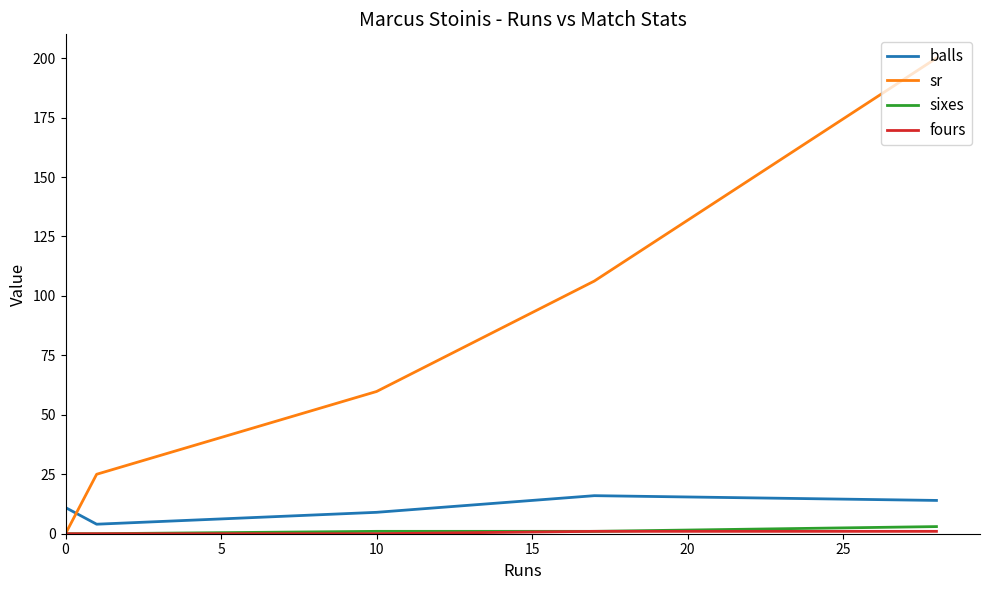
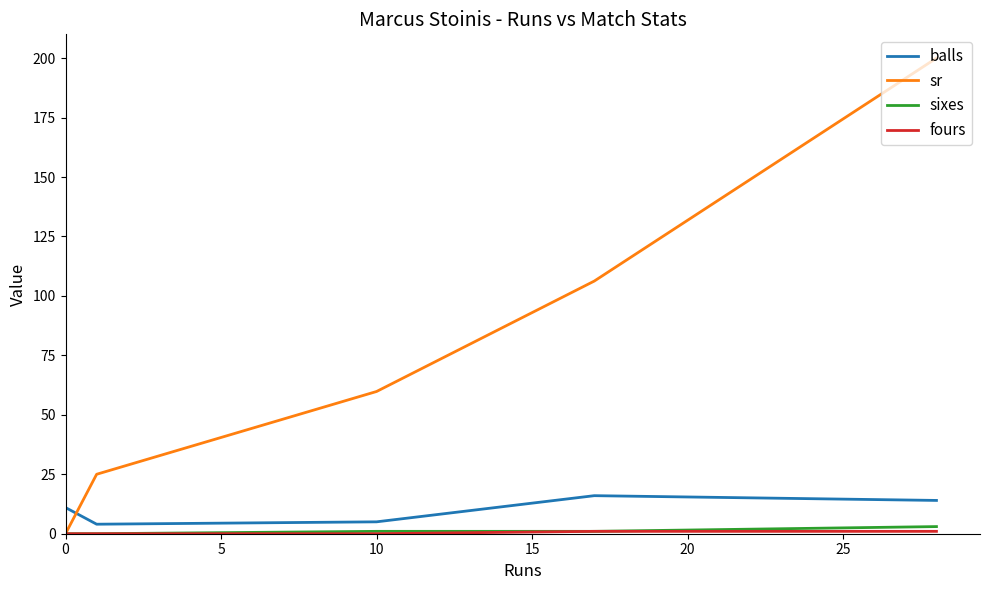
  {
    "balls": {
      "0": 11,
-     "10": 9
+     "10": 5
    },
    "sr": {
      "10": 60
    }
  }
